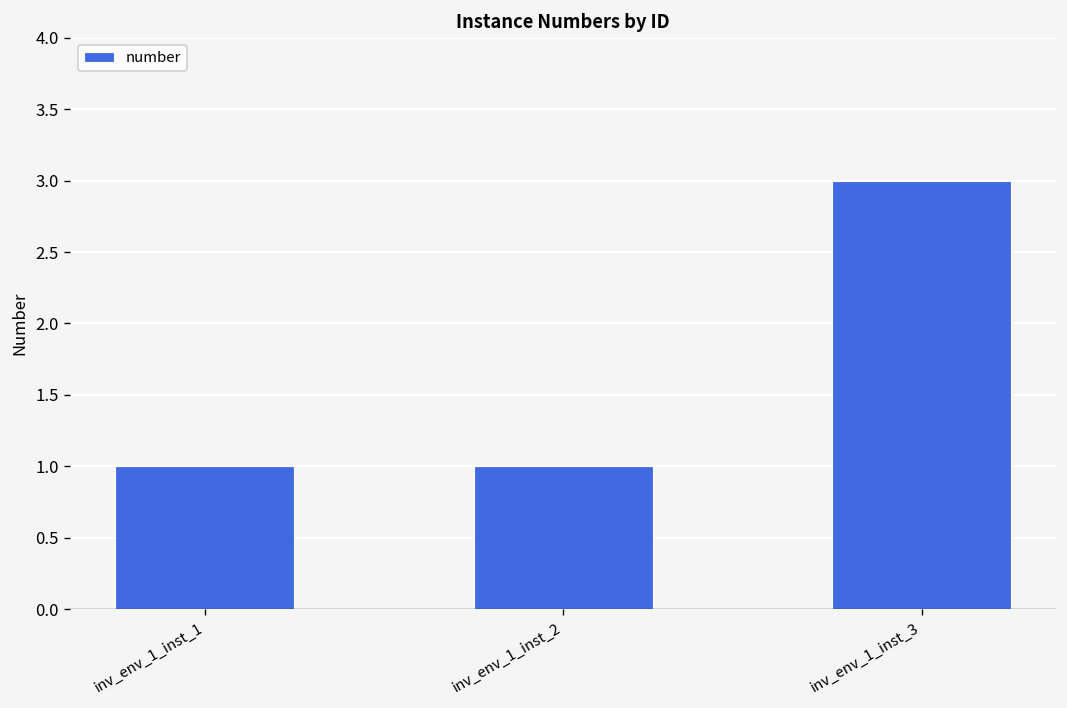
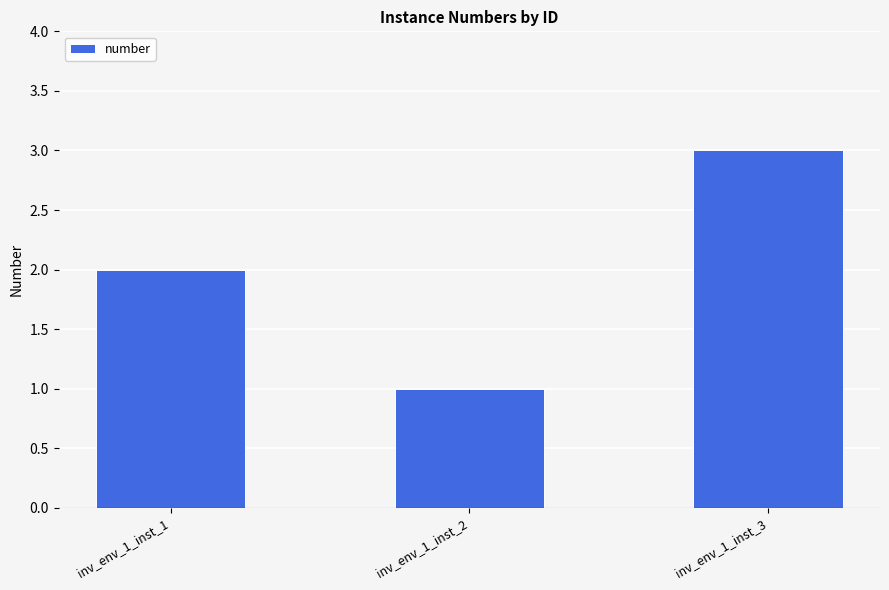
  {
-   "inv_env_1_inst_1": 1,
+   "inv_env_1_inst_1": 2,
    "inv_env_1_inst_2": 1,
    "inv_env_1_inst_3": 3
  }
